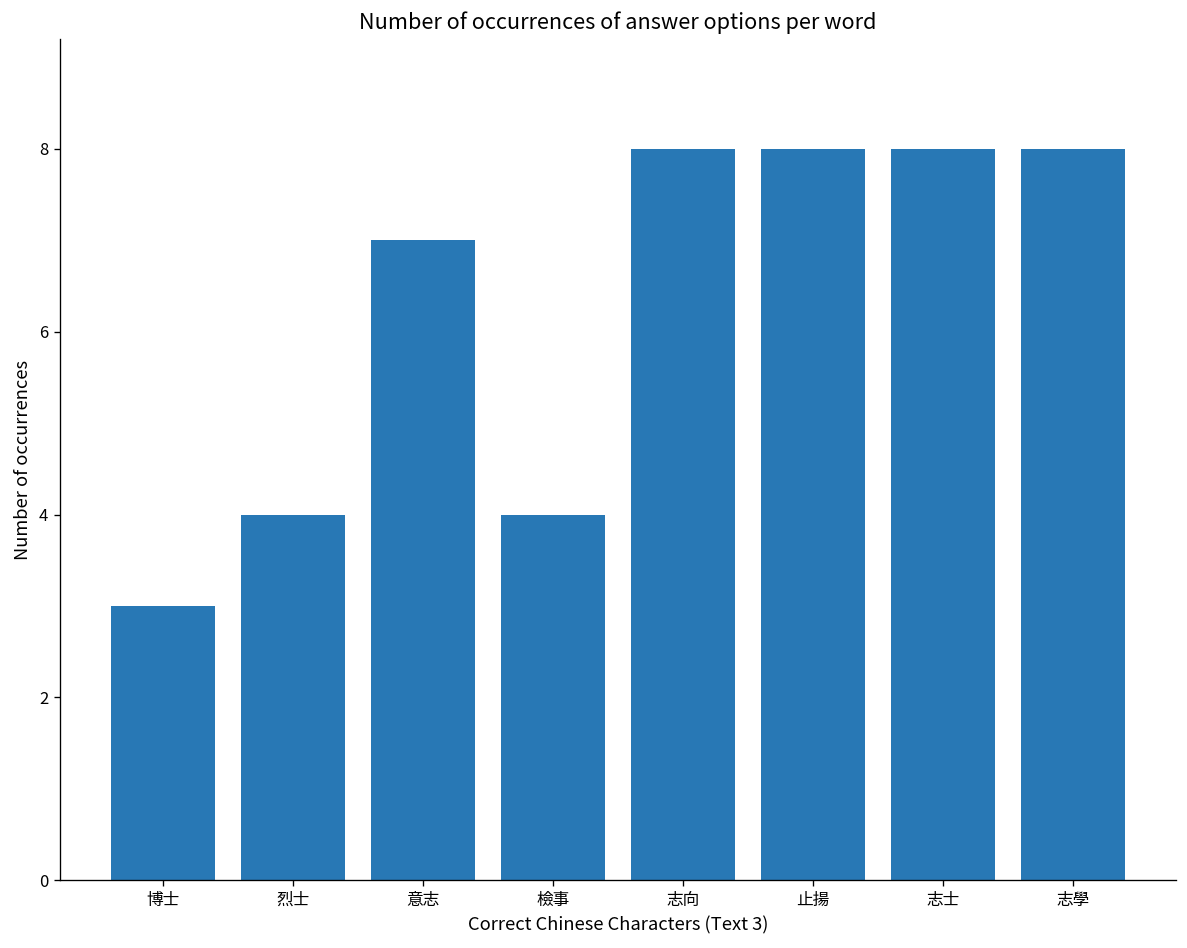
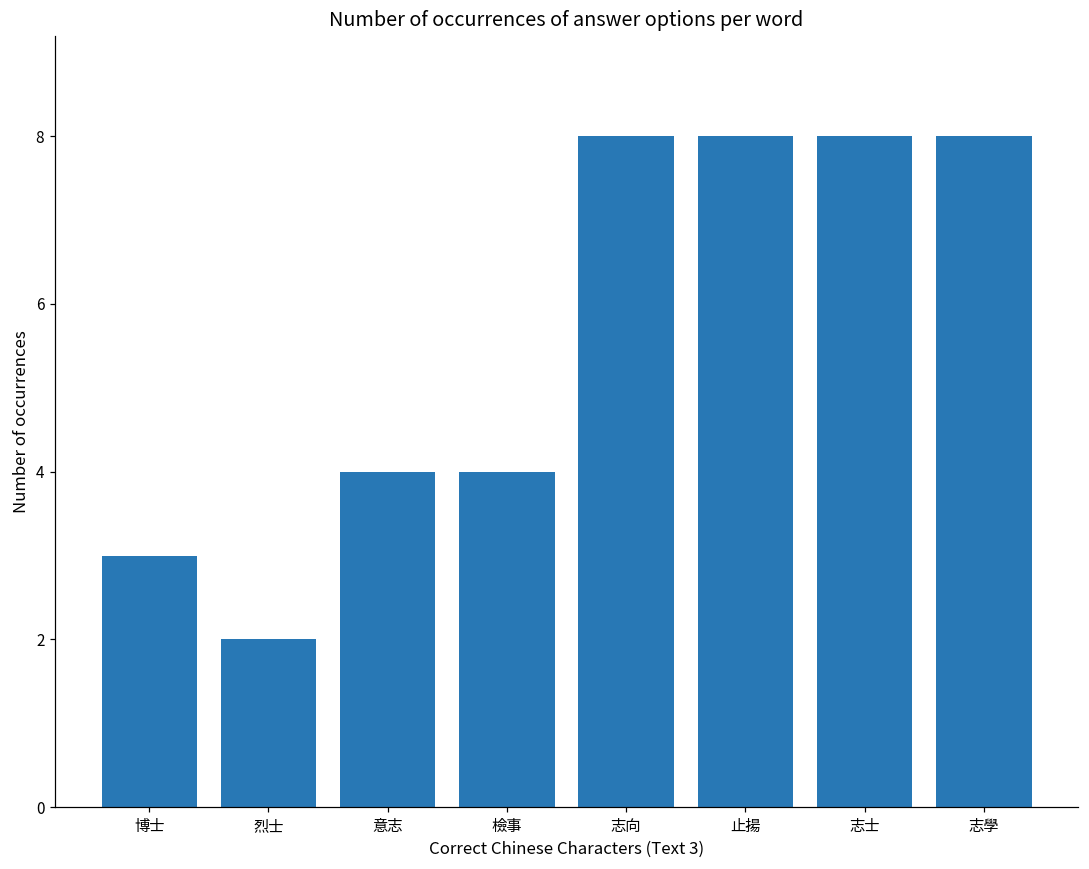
  {
    "博士": 3,
-   "烈士": 4,
-   "意志": 7,
+   "烈士": 2,
+   "意志": 4,
    "檢事": 4,
    "志向": 8,
    "止揚": 8,
    "志士": 8,
    "志學": 8
  }
